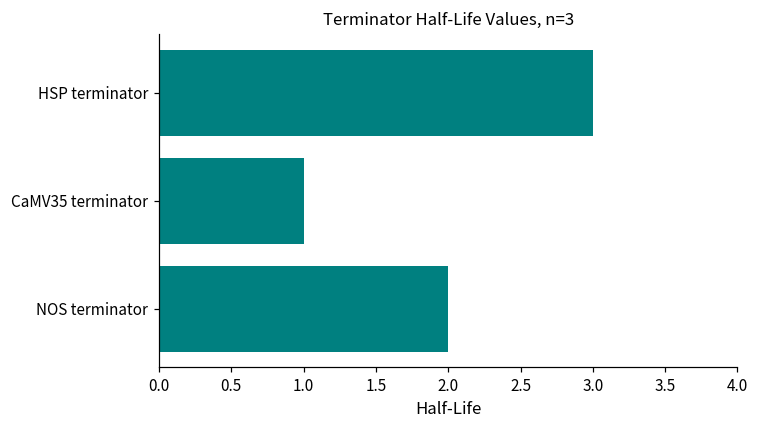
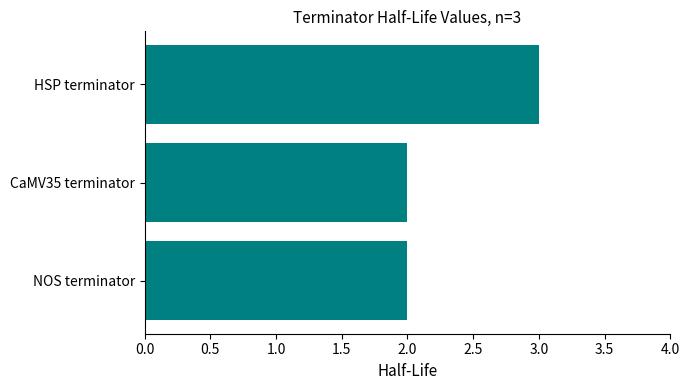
  {
    "HSP terminator": 3,
-   "CaMV35 terminator": 1,
+   "CaMV35 terminator": 2,
    "NOS terminator": 2
  }
